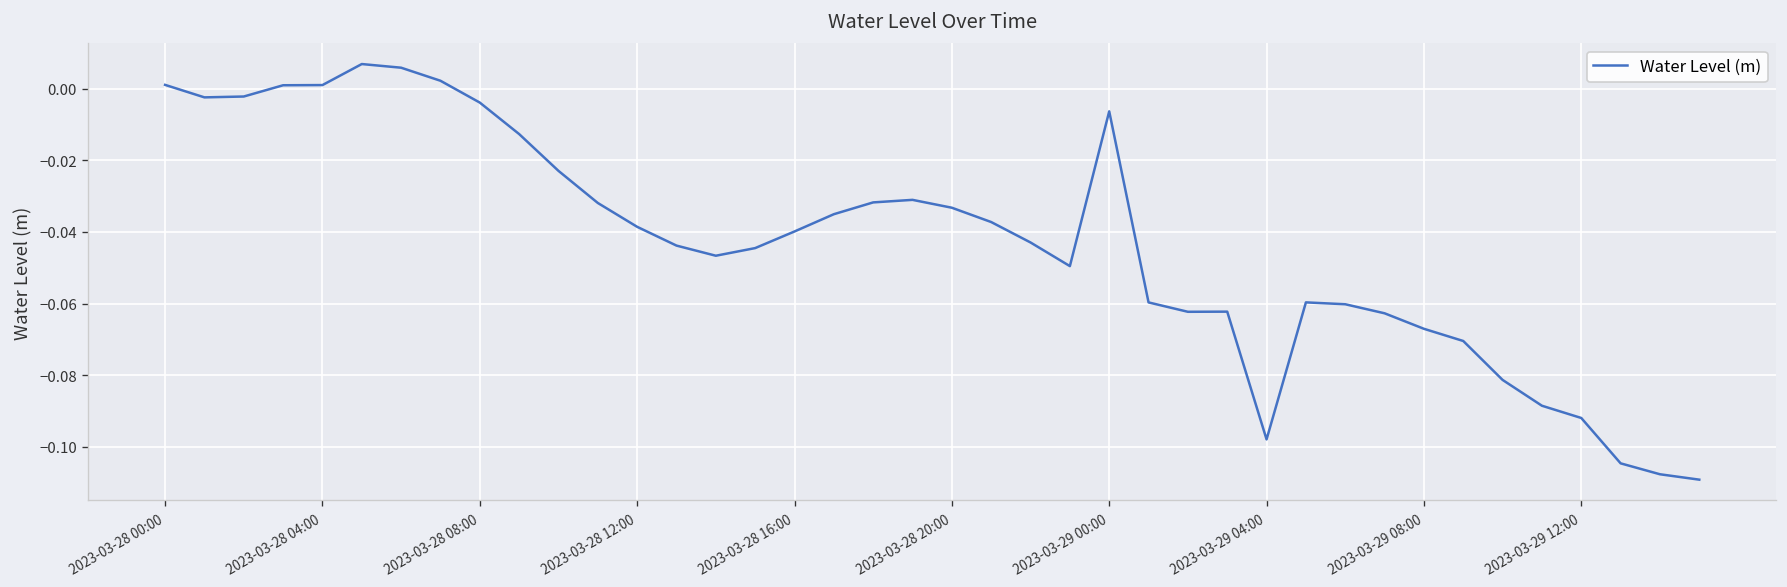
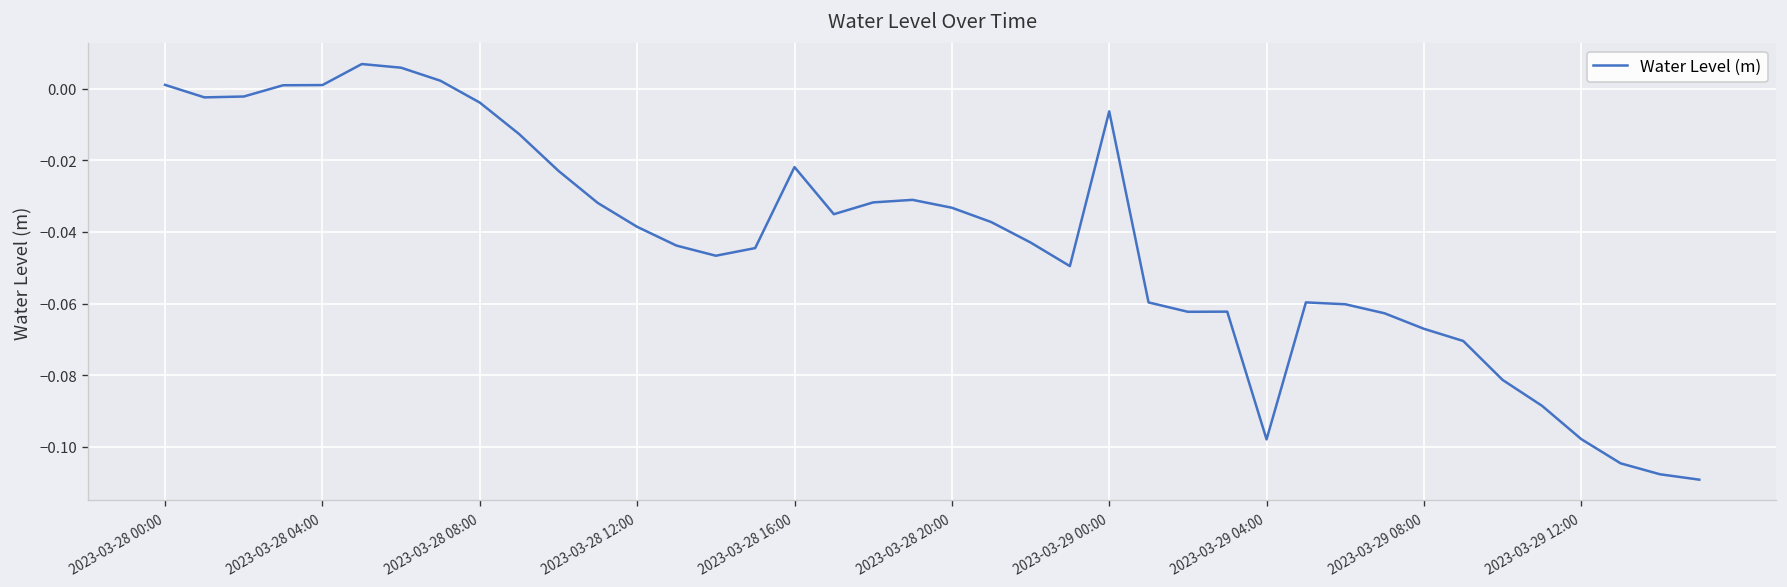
  {
    "2023-03-28 00:00": 0.001,
    "2023-03-28 04:00": 0.001,
    "2023-03-28 08:00": -0.004,
    "2023-03-28 12:00": -0.039,
-   "2023-03-28 16:00": -0.040,
+   "2023-03-28 16:00": -0.022,
    "2023-03-28 20:00": -0.033,
    "2023-03-29 00:00": -0.006,
    "2023-03-29 04:00": -0.098,
    "2023-03-29 08:00": -0.067,
-   "2023-03-29 12:00": -0.092
+   "2023-03-29 12:00": -0.098
  }
